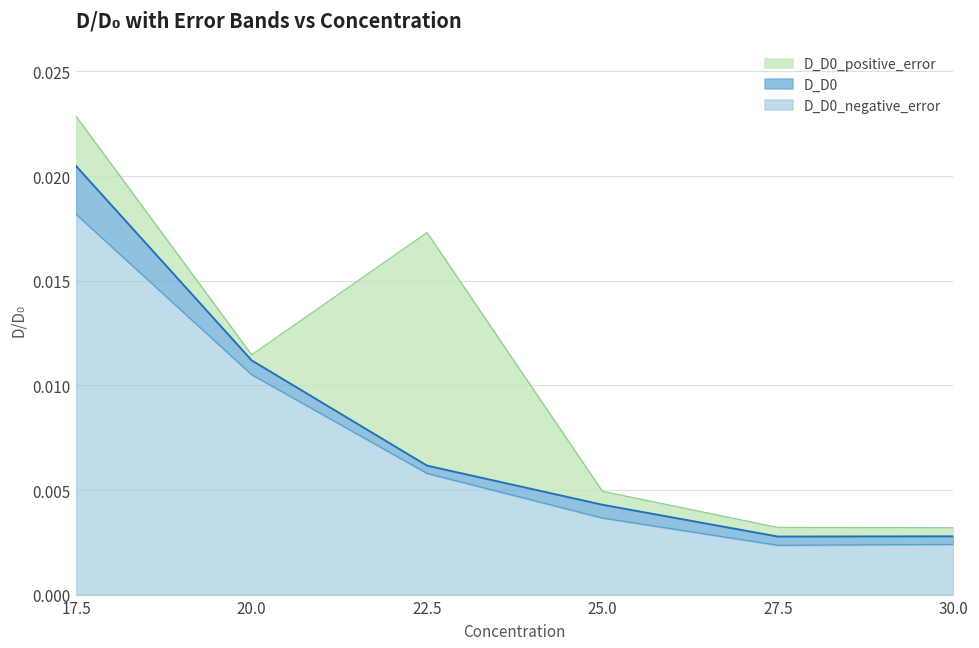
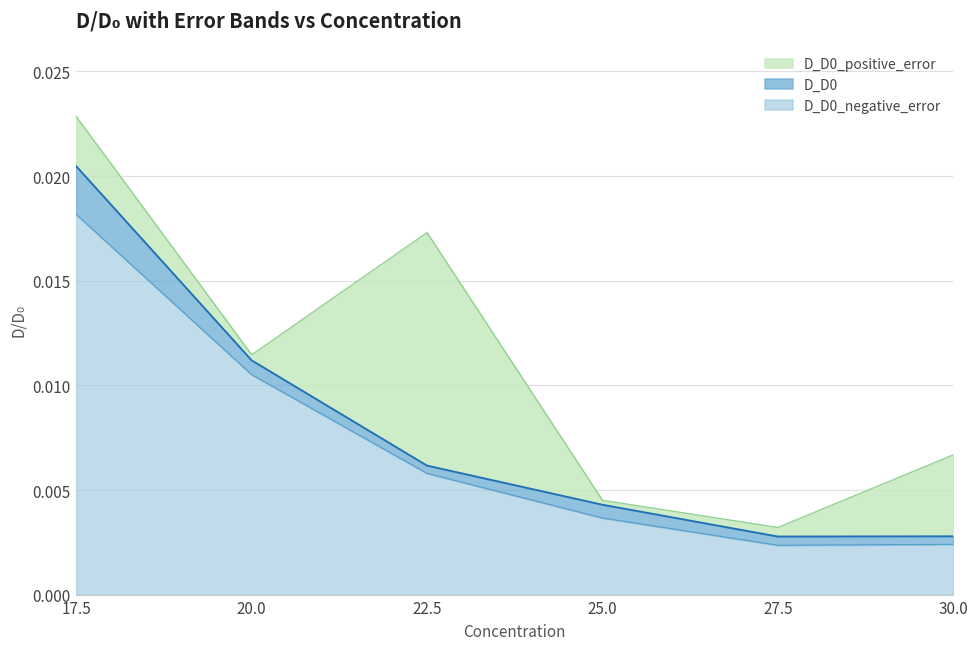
  {
    "D_D0_positive_error": {
      "17.5": 0.0024,
      "20.0": 0.0003,
      "22.5": 0.0111,
-     "25.0": 0.0006,
+     "25.0": 0.0002,
      "27.5": 0.0004,
-     "30.0": 0.0004
+     "30.0": 0.0039
    }
  }
